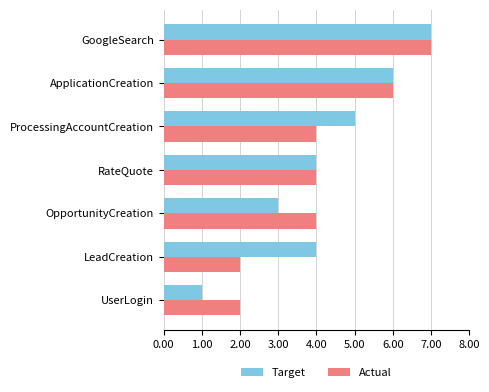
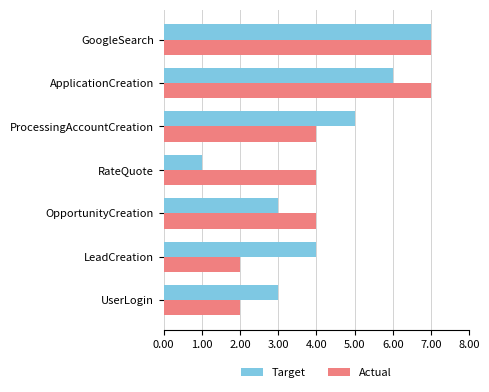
  {
    "Target": {
      "GoogleSearch": 7,
      "ApplicationCreation": 6,
      "ProcessingAccountCreation": 5,
-     "RateQuote": 4,
+     "RateQuote": 1,
      "OpportunityCreation": 3,
      "LeadCreation": 4,
-     "UserLogin": 1
+     "UserLogin": 3
    },
    "Actual": {
      "GoogleSearch": 7,
-     "ApplicationCreation": 6,
+     "ApplicationCreation": 7,
      "ProcessingAccountCreation": 4,
      "RateQuote": 4,
      "OpportunityCreation": 4,
      "LeadCreation": 2,
      "UserLogin": 2
    }
  }
